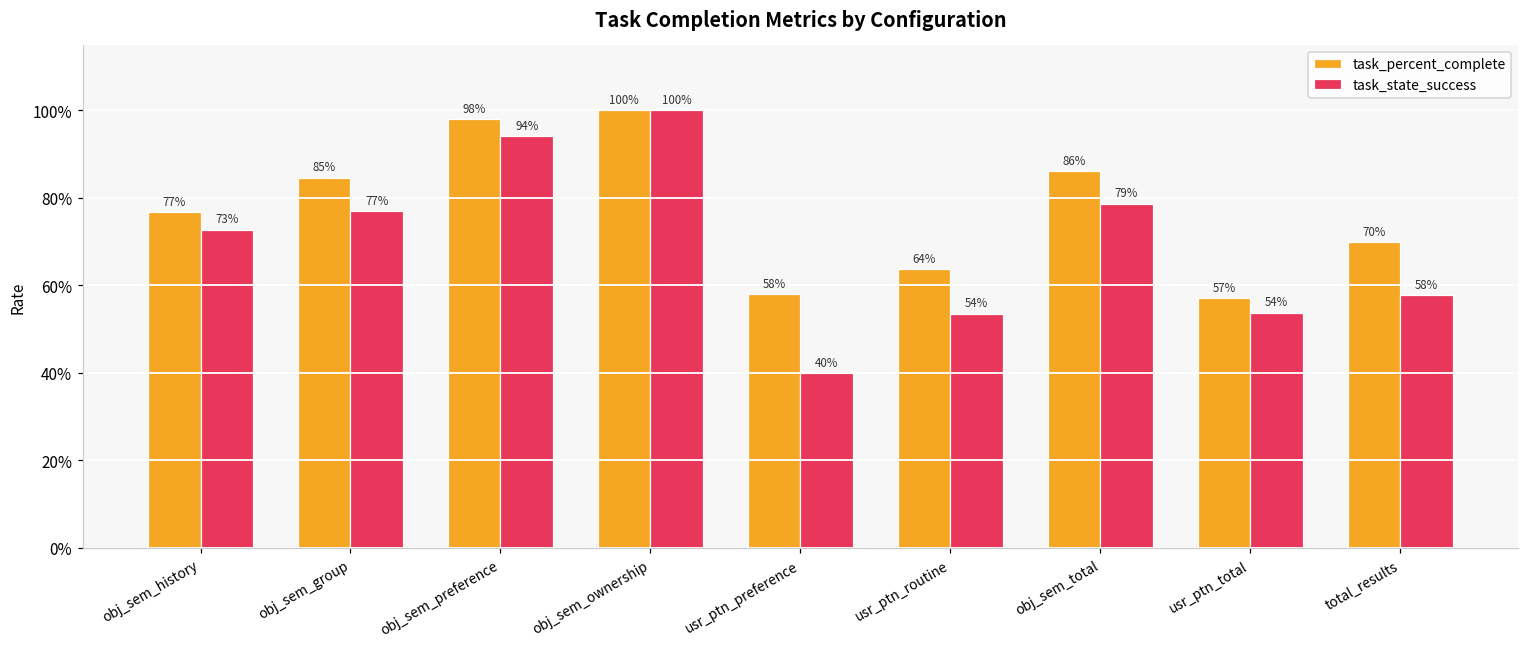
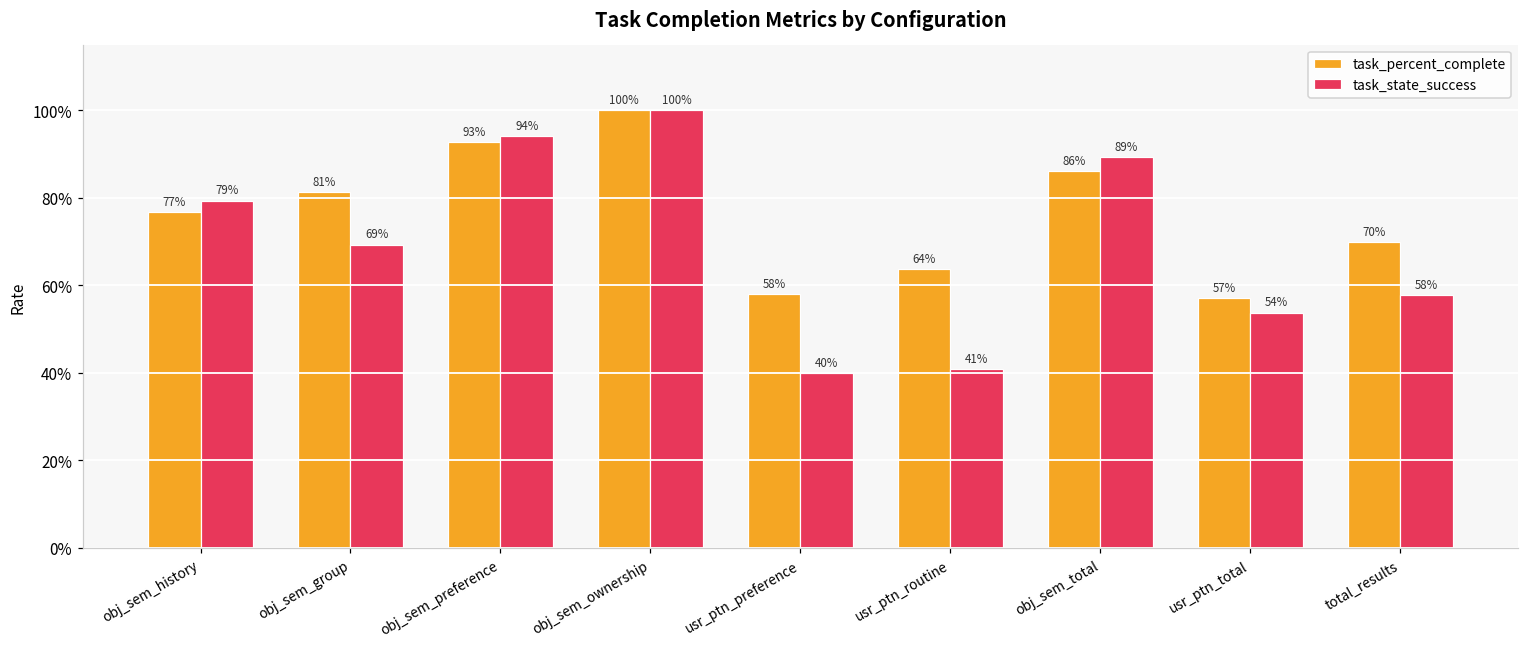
  {
    "task_percent_complete": {
      "obj_sem_history": "77%",
-     "obj_sem_group": "85%",
-     "obj_sem_preference": "98%",
+     "obj_sem_group": "81%",
+     "obj_sem_preference": "93%",
      "obj_sem_ownership": "100%",
      "usr_ptn_preference": "58%",
      "usr_ptn_routine": "64%",
      "obj_sem_total": "86%",
      "usr_ptn_total": "57%",
      "total_results": "70%"
    },
    "task_state_success": {
-     "obj_sem_history": "73%",
-     "obj_sem_group": "77%",
+     "obj_sem_history": "79%",
+     "obj_sem_group": "69%",
      "obj_sem_preference": "94%",
      "obj_sem_ownership": "100%",
      "usr_ptn_preference": "40%",
-     "usr_ptn_routine": "54%",
-     "obj_sem_total": "79%",
+     "usr_ptn_routine": "41%",
+     "obj_sem_total": "89%",
      "usr_ptn_total": "54%",
      "total_results": "58%"
    }
  }
